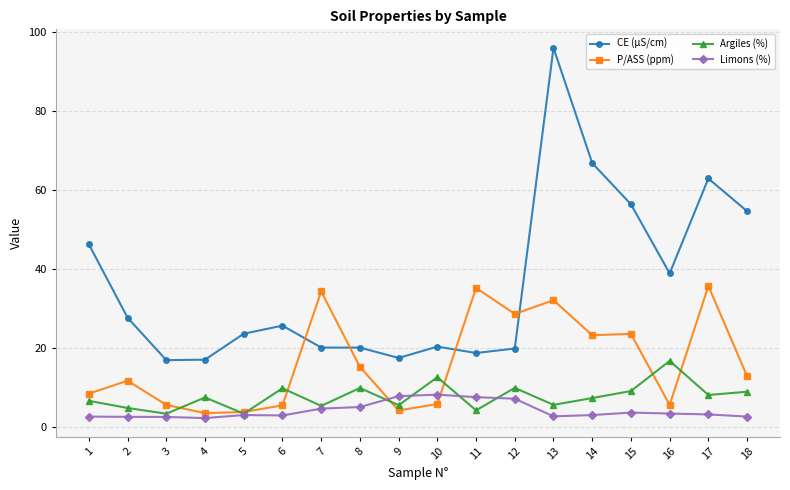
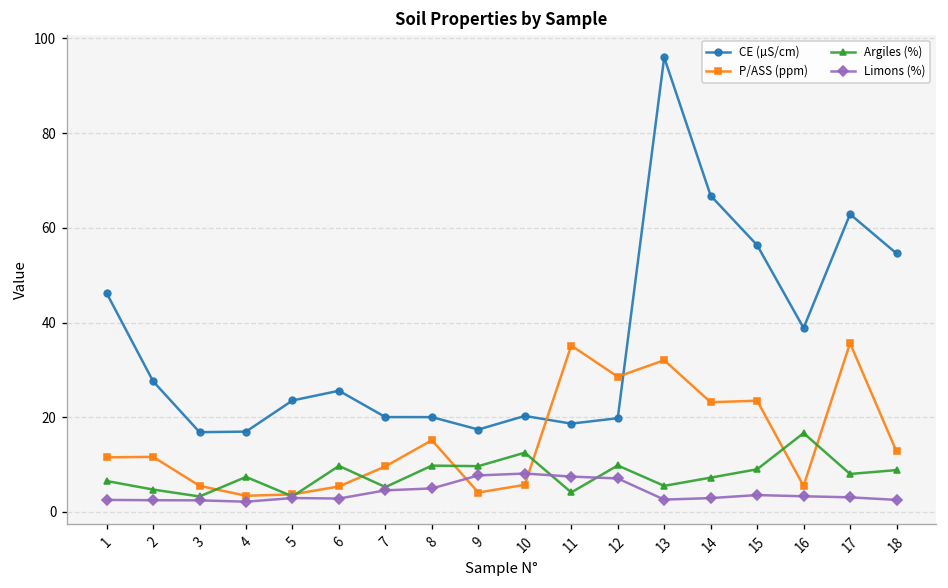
  {
    "CE (µS/cm)": {
      "1": 46,
      "2": 28,
      "3": 17,
      "4": 17,
      "5": 24,
      "6": 26,
      "7": 20,
      "8": 20,
      "9": 17,
      "10": 20,
      "11": 19,
      "12": 20,
      "13": 96,
      "14": 67,
      "15": 56,
      "16": 39,
      "17": 63,
      "18": 55
    },
    "P/ASS (ppm)": {
-     "1": 8,
+     "1": 12,
      "2": 12,
      "3": 6,
      "4": 3,
      "6": 5,
-     "7": 34,
+     "7": 10,
      "8": 15,
      "9": 4,
      "10": 6,
      "11": 35,
      "12": 29,
      "13": 32,
      "14": 23,
      "15": 23,
      "16": 5,
      "17": 36,
      "18": 13
    },
    "Argiles (%)": {
      "1": 7,
      "2": 5,
      "3": 3,
      "4": 7,
      "6": 10,
      "7": 5,
      "8": 10,
-     "9": 5,
+     "9": 10,
      "10": 13,
      "11": 4,
      "12": 10,
      "13": 6,
      "14": 7,
      "15": 9,
      "16": 17,
      "17": 8,
      "18": 9
    },
    "Limons (%)": {
      "1": 3,
      "2": 2,
      "3": 2,
      "4": 2,
      "6": 3,
      "7": 5,
      "8": 5,
      "9": 8,
      "10": 8,
      "11": 7,
      "12": 7,
      "13": 3,
      "14": 3,
      "15": 4,
      "16": 3,
      "17": 3,
      "18": 3
    }
  }
